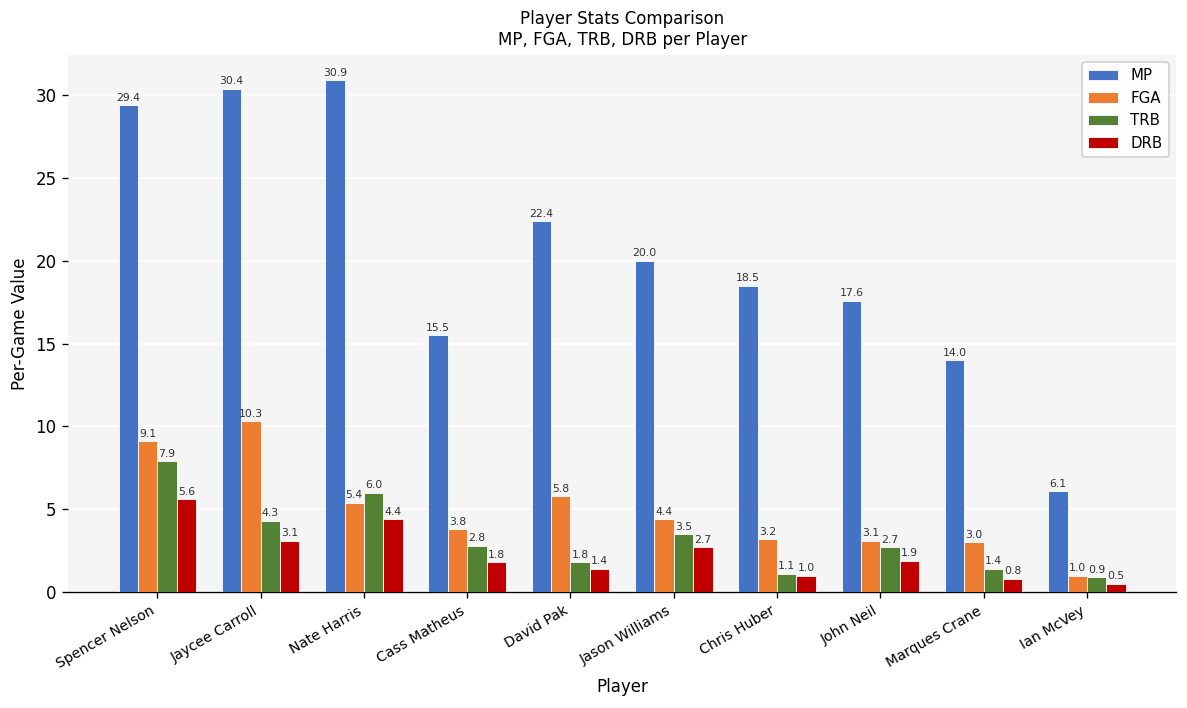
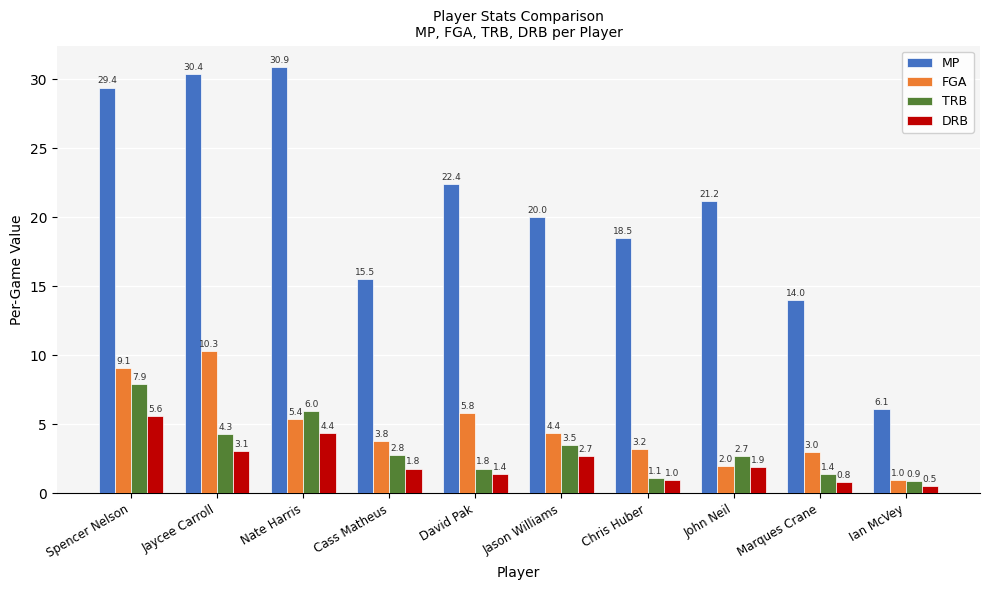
  {
    "MP": {
      "Spencer Nelson": 29.4,
      "Jaycee Carroll": 30.4,
      "Nate Harris": 30.9,
      "Cass Matheus": 15.5,
      "David Pak": 22.4,
      "Jason Williams": 20.0,
      "Chris Huber": 18.5,
-     "John Neil": 17.6,
+     "John Neil": 21.2,
      "Marques Crane": 14.0,
      "Ian McVey": 6.1
    },
    "FGA": {
      "Spencer Nelson": 9.1,
      "Jaycee Carroll": 10.3,
      "Nate Harris": 5.4,
      "Cass Matheus": 3.8,
      "David Pak": 5.8,
      "Jason Williams": 4.4,
      "Chris Huber": 3.2,
-     "John Neil": 3.1,
+     "John Neil": 2.0,
      "Marques Crane": 3.0,
      "Ian McVey": 1.0
    },
    "TRB": {
      "Spencer Nelson": 7.9,
      "Jaycee Carroll": 4.3,
      "Nate Harris": 6.0,
      "Cass Matheus": 2.8,
      "David Pak": 1.8,
      "Jason Williams": 3.5,
      "Chris Huber": 1.1,
      "John Neil": 2.7,
      "Marques Crane": 1.4,
      "Ian McVey": 0.9
    },
    "DRB": {
      "Spencer Nelson": 5.6,
      "Jaycee Carroll": 3.1,
      "Nate Harris": 4.4,
      "Cass Matheus": 1.8,
      "David Pak": 1.4,
      "Jason Williams": 2.7,
      "Chris Huber": 1.0,
      "John Neil": 1.9,
      "Marques Crane": 0.8,
      "Ian McVey": 0.5
    }
  }
